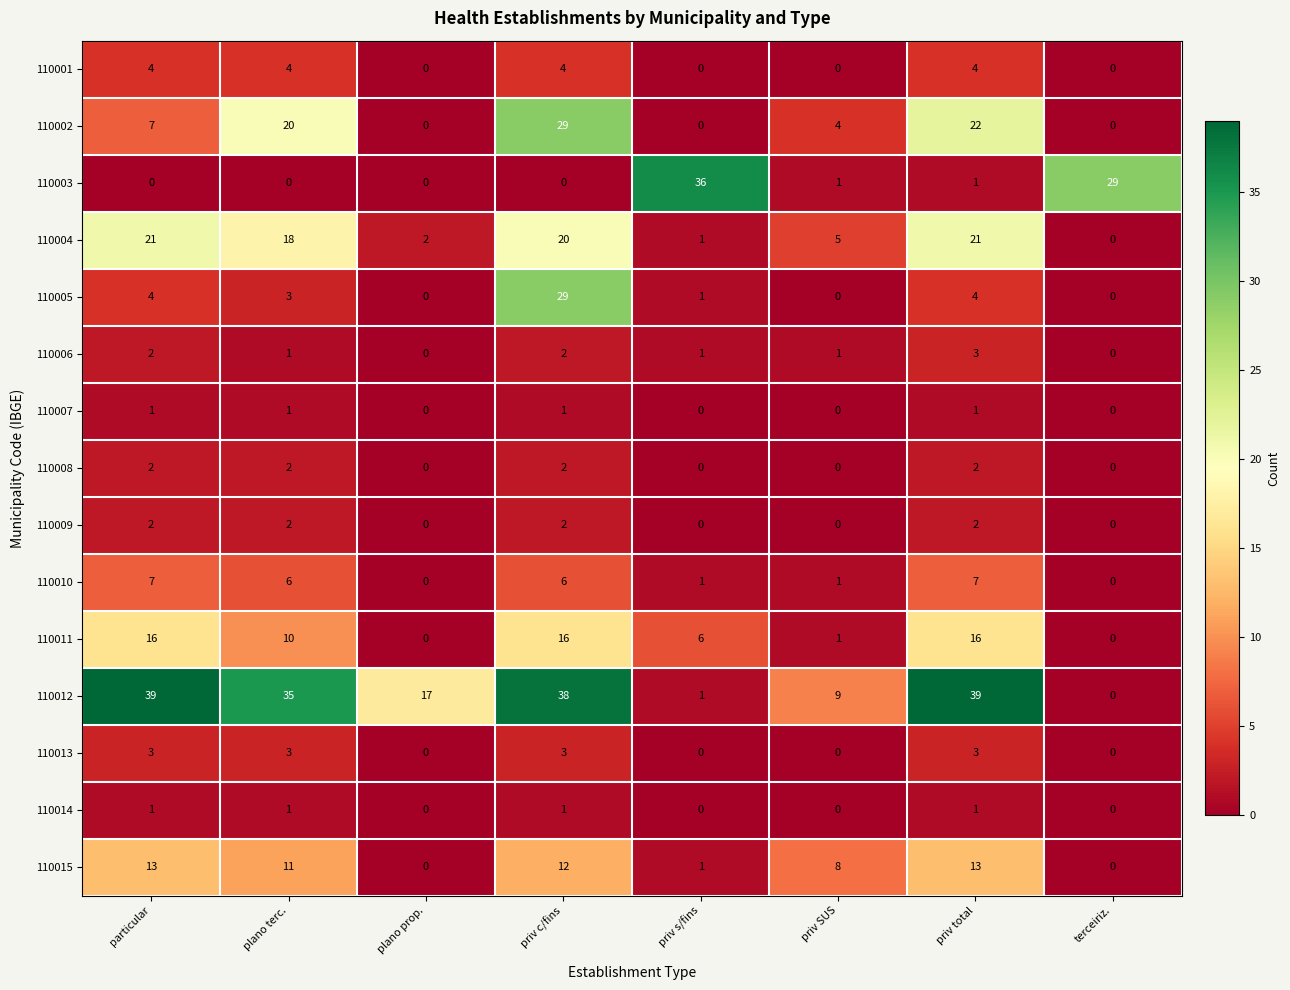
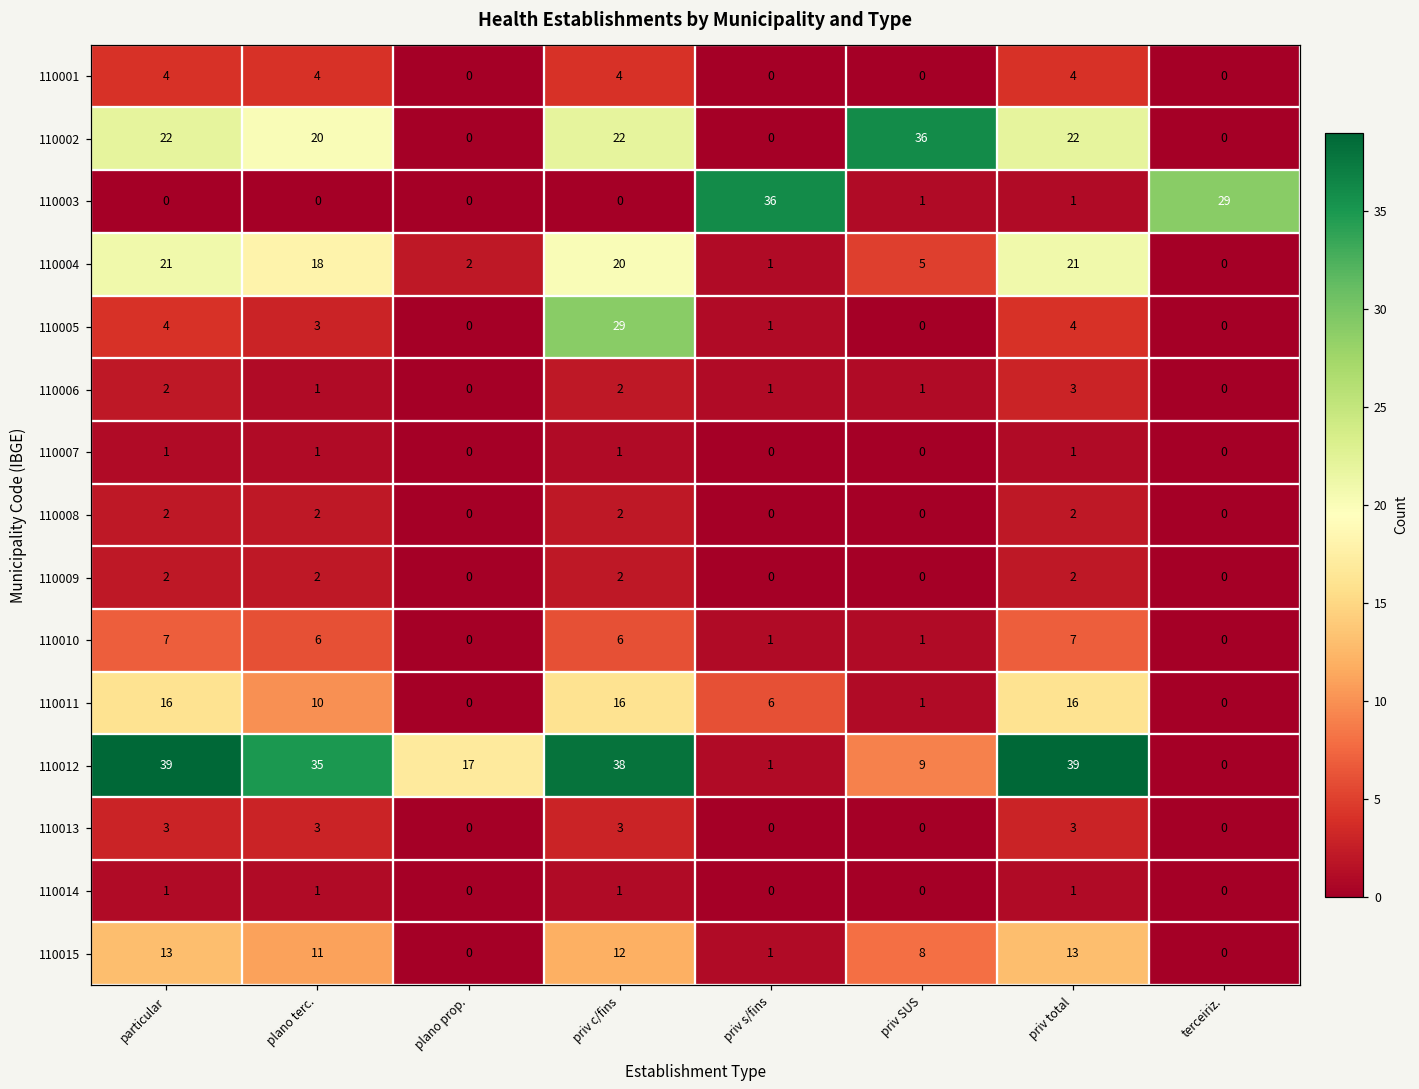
  {
    "110001": {
      "particular": 4,
      "plano terc.": 4,
      "plano prop.": 0,
      "priv c/fins": 4,
      "priv s/fins": 0,
      "priv SUS": 0,
      "priv total": 4,
      "terceiriz.": 0
    },
    "110002": {
-     "particular": 7,
+     "particular": 22,
      "plano terc.": 20,
      "plano prop.": 0,
-     "priv c/fins": 29,
+     "priv c/fins": 22,
      "priv s/fins": 0,
-     "priv SUS": 4,
+     "priv SUS": 36,
      "priv total": 22,
      "terceiriz.": 0
    },
    "110003": {
      "particular": 0,
      "plano terc.": 0,
      "plano prop.": 0,
      "priv c/fins": 0,
      "priv s/fins": 36,
      "priv SUS": 1,
      "priv total": 1,
      "terceiriz.": 29
    },
    "110004": {
      "particular": 21,
      "plano terc.": 18,
      "plano prop.": 2,
      "priv c/fins": 20,
      "priv s/fins": 1,
      "priv SUS": 5,
      "priv total": 21,
      "terceiriz.": 0
    },
    "110005": {
      "particular": 4,
      "plano terc.": 3,
      "plano prop.": 0,
      "priv c/fins": 29,
      "priv s/fins": 1,
      "priv SUS": 0,
      "priv total": 4,
      "terceiriz.": 0
    },
    "110006": {
      "particular": 2,
      "plano terc.": 1,
      "plano prop.": 0,
      "priv c/fins": 2,
      "priv s/fins": 1,
      "priv SUS": 1,
      "priv total": 3,
      "terceiriz.": 0
    },
    "110007": {
      "particular": 1,
      "plano terc.": 1,
      "plano prop.": 0,
      "priv c/fins": 1,
      "priv s/fins": 0,
      "priv SUS": 0,
      "priv total": 1,
      "terceiriz.": 0
    },
    "110008": {
      "particular": 2,
      "plano terc.": 2,
      "plano prop.": 0,
      "priv c/fins": 2,
      "priv s/fins": 0,
      "priv SUS": 0,
      "priv total": 2,
      "terceiriz.": 0
    },
    "110009": {
      "particular": 2,
      "plano terc.": 2,
      "plano prop.": 0,
      "priv c/fins": 2,
      "priv s/fins": 0,
      "priv SUS": 0,
      "priv total": 2,
      "terceiriz.": 0
    },
    "110010": {
      "particular": 7,
      "plano terc.": 6,
      "plano prop.": 0,
      "priv c/fins": 6,
      "priv s/fins": 1,
      "priv SUS": 1,
      "priv total": 7,
      "terceiriz.": 0
    },
    "110011": {
      "particular": 16,
      "plano terc.": 10,
      "plano prop.": 0,
      "priv c/fins": 16,
      "priv s/fins": 6,
      "priv SUS": 1,
      "priv total": 16,
      "terceiriz.": 0
    },
    "110012": {
      "particular": 39,
      "plano terc.": 35,
      "plano prop.": 17,
      "priv c/fins": 38,
      "priv s/fins": 1,
      "priv SUS": 9,
      "priv total": 39,
      "terceiriz.": 0
    },
    "110013": {
      "particular": 3,
      "plano terc.": 3,
      "plano prop.": 0,
      "priv c/fins": 3,
      "priv s/fins": 0,
      "priv SUS": 0,
      "priv total": 3,
      "terceiriz.": 0
    },
    "110014": {
      "particular": 1,
      "plano terc.": 1,
      "plano prop.": 0,
      "priv c/fins": 1,
      "priv s/fins": 0,
      "priv SUS": 0,
      "priv total": 1,
      "terceiriz.": 0
    },
    "110015": {
      "particular": 13,
      "plano terc.": 11,
      "plano prop.": 0,
      "priv c/fins": 12,
      "priv s/fins": 1,
      "priv SUS": 8,
      "priv total": 13,
      "terceiriz.": 0
    }
  }
